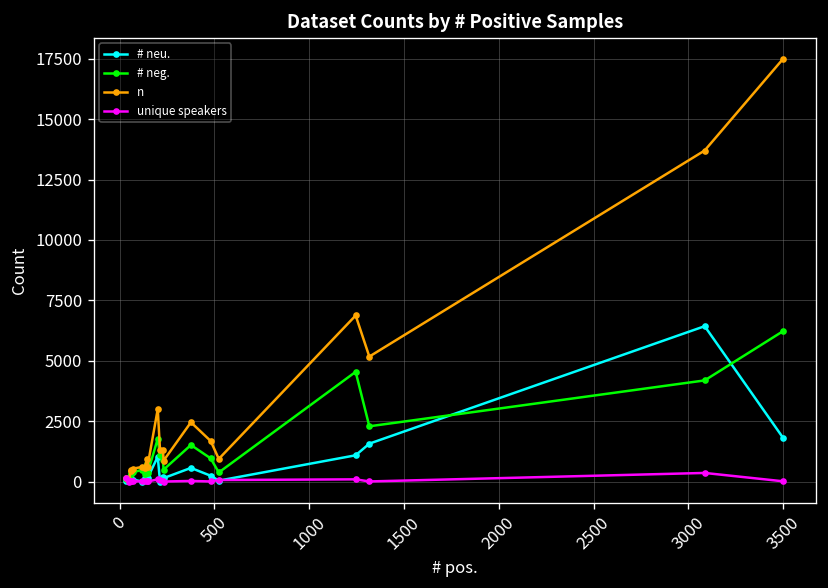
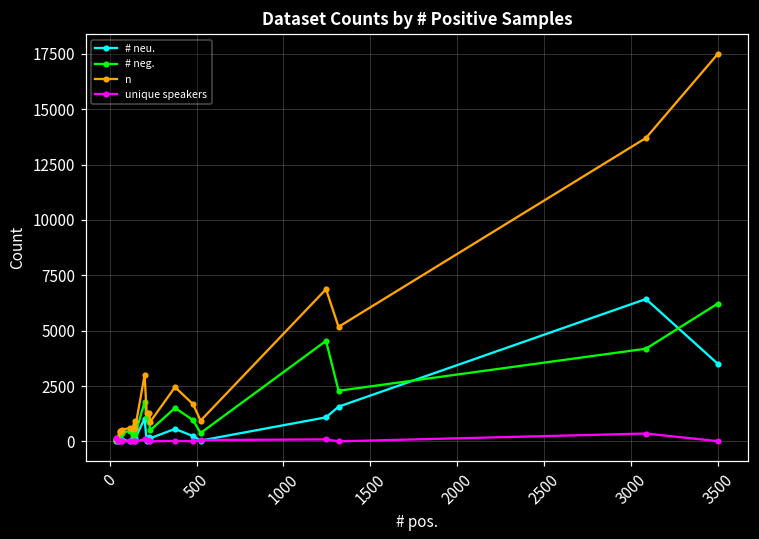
  {
    "# neu.": {
-     "3500": 1800
+     "3500": 3500
    },
    "# neg.": {
      "3500": 6200
    },
    "n": {
      "3500": 17500
    },
    "unique speakers": {
      "3500": 0
    }
  }
